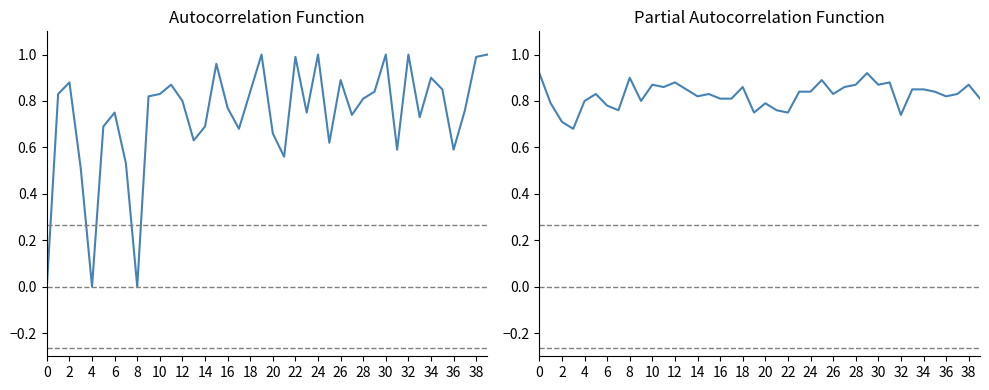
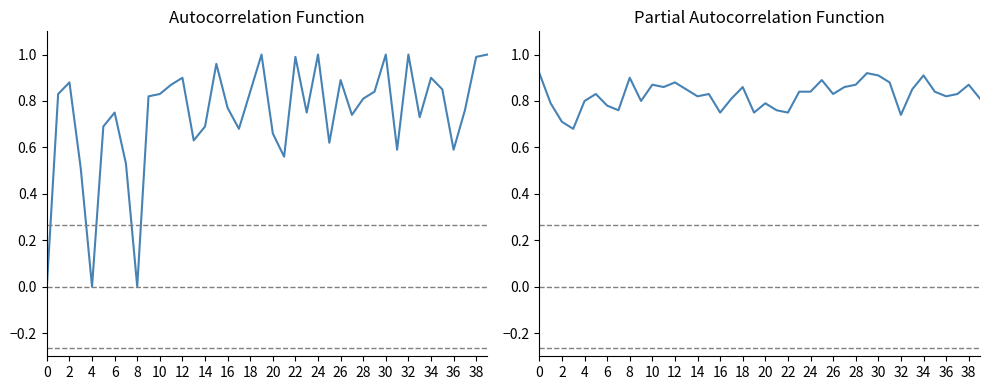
  {
    "Autocorrelation Function": {
      "0": 0.0,
      "2": 0.88,
      "4": 0.0,
      "6": 0.75,
      "8": 0.0,
      "10": 0.83,
-     "12": 0.8,
+     "12": 0.9,
      "14": 0.7,
      "16": 0.77,
      "18": 0.84,
      "20": 0.66,
      "22": 1.0,
      "24": 1.0,
      "26": 0.9,
      "28": 0.8,
      "30": 1.0,
      "32": 1.0,
      "34": 0.9,
      "36": 0.6,
      "38": 1.0
    },
    "Partial Autocorrelation Function": {
      "0": 0.92,
      "2": 0.71,
      "4": 0.80,
      "6": 0.78,
      "8": 0.90,
      "10": 0.87,
      "12": 0.88,
      "14": 0.82,
-     "16": 0.81,
+     "16": 0.75,
      "18": 0.86,
      "20": 0.79,
      "22": 0.75,
      "24": 0.84,
      "26": 0.83,
      "28": 0.87,
-     "30": 0.87,
+     "30": 0.91,
      "32": 0.74,
-     "34": 0.85,
+     "34": 0.91,
      "36": 0.82,
      "38": 0.87
    }
  }
